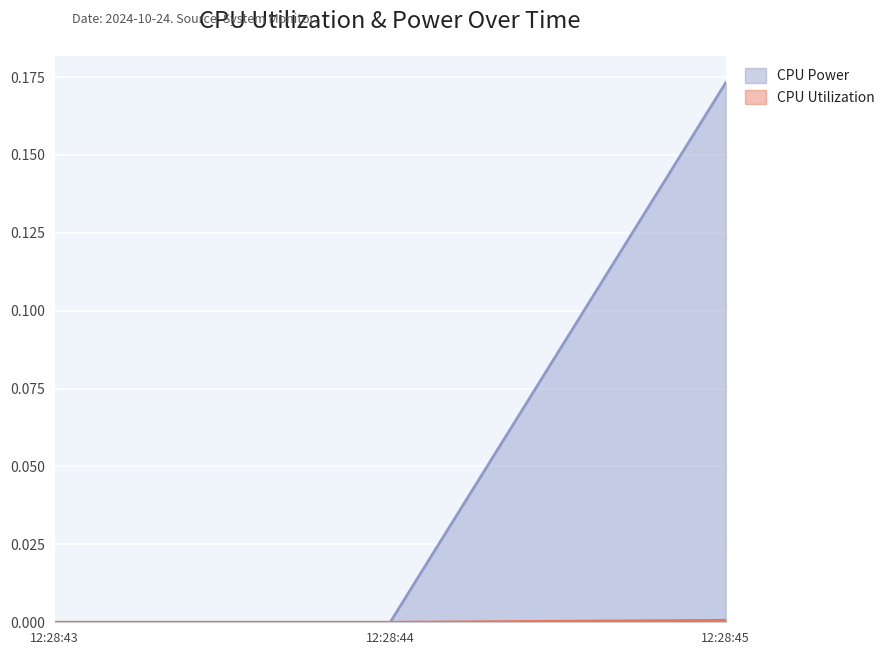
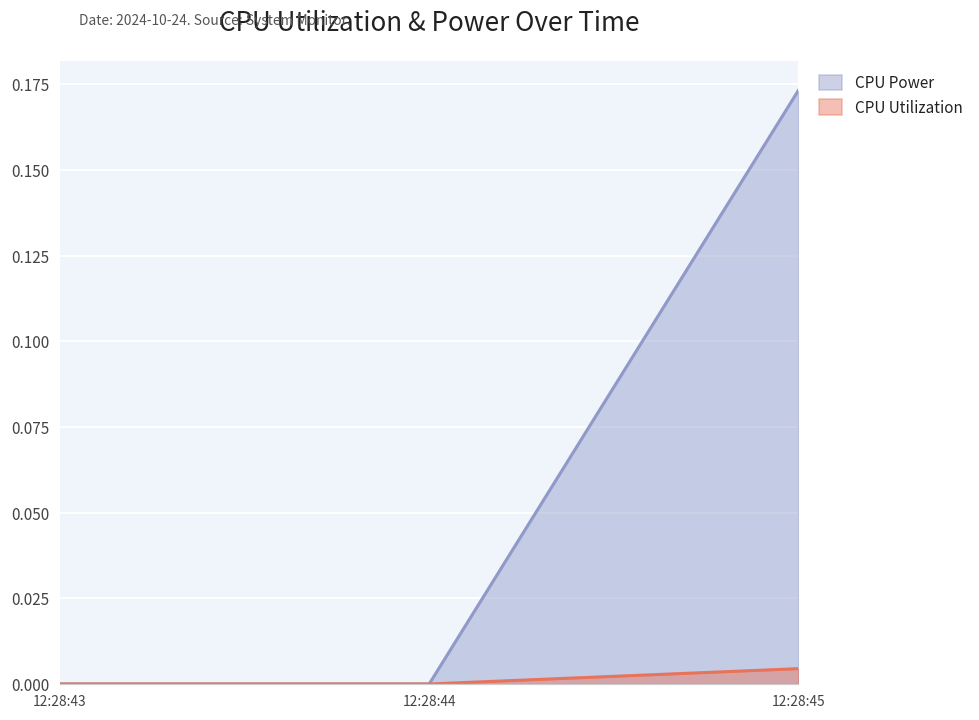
  {
    "CPU Power": {
      "12:28:45": 0.173
    },
    "CPU Utilization": {
-     "12:28:45": 0.001
+     "12:28:45": 0.004
    }
  }
